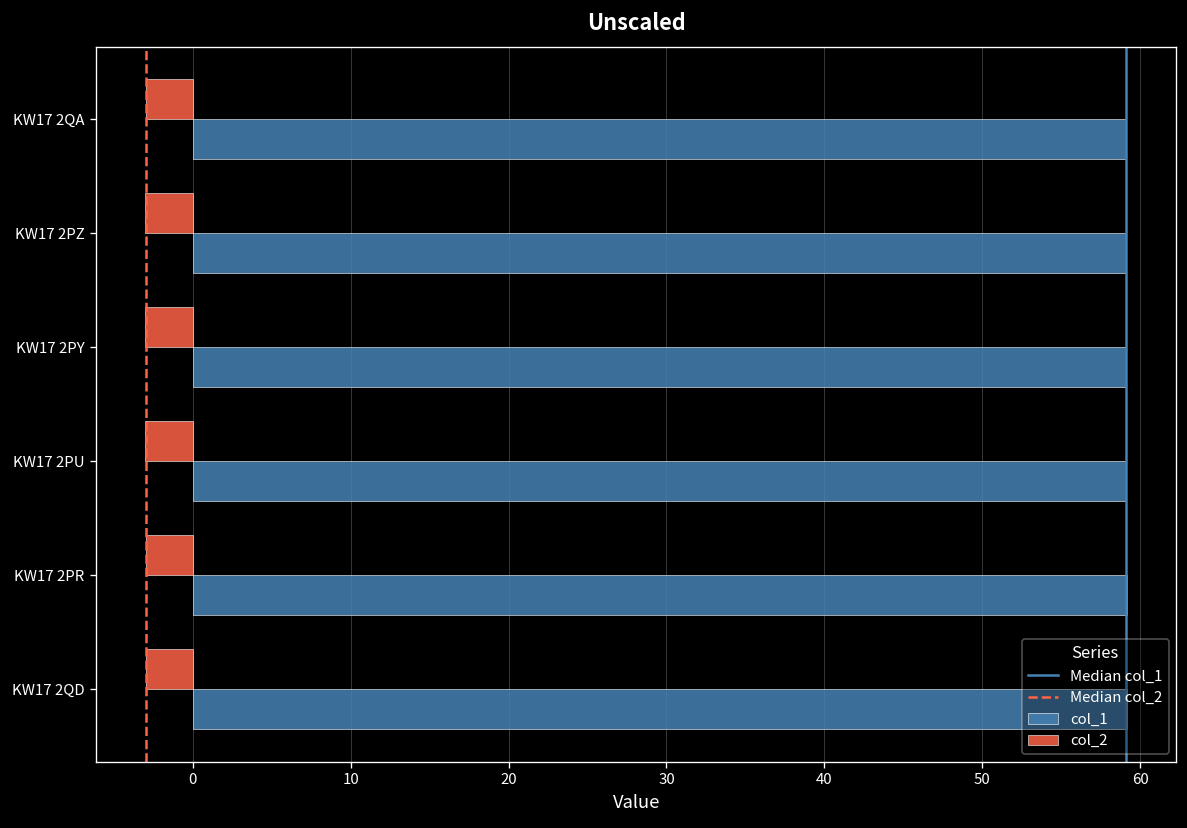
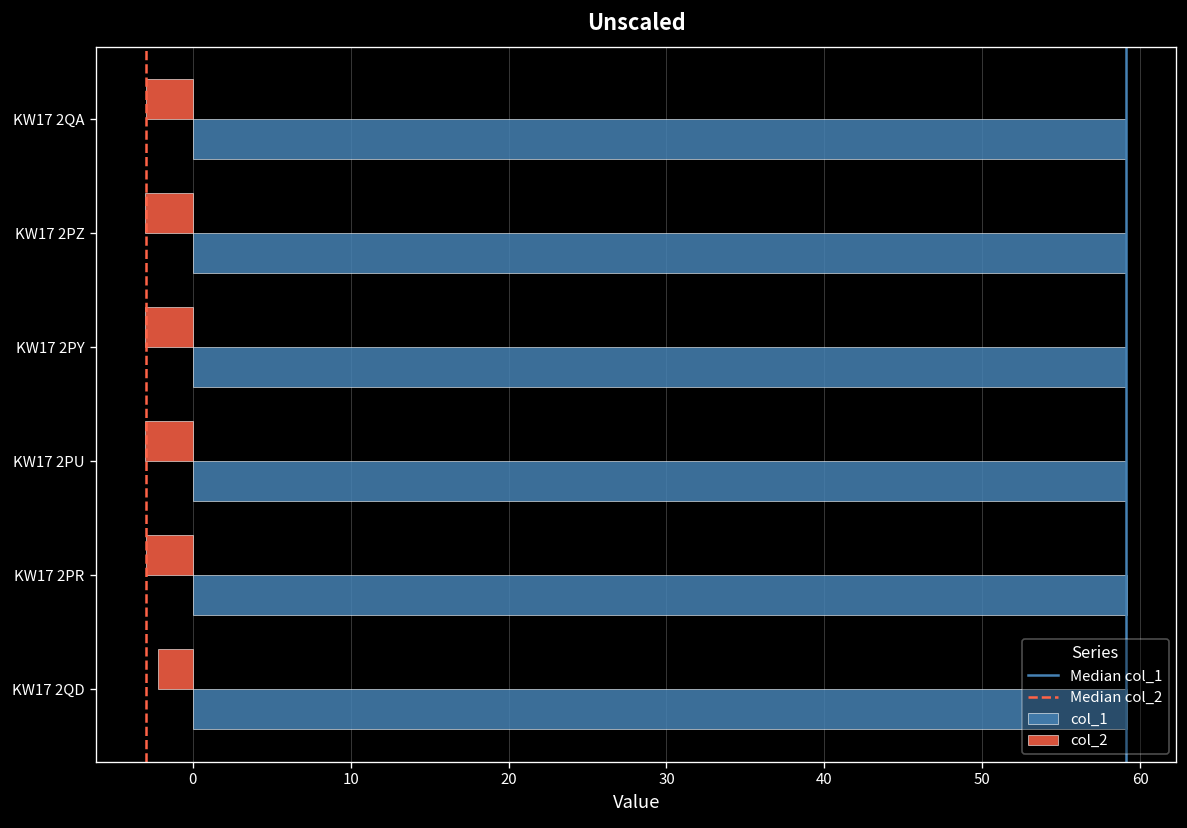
  {
    "col_1": {
      "KW17 2QA": 59.1,
      "KW17 2PZ": 59.1,
      "KW17 2PY": 59.1,
      "KW17 2PU": 59.1,
      "KW17 2PR": 59.2
    },
    "col_2": {
      "KW17 2QA": -3.0,
      "KW17 2PZ": -3.0,
      "KW17 2PY": -3.0,
      "KW17 2PU": -3.0,
      "KW17 2PR": -3.0,
-     "KW17 2QD": -2.9
+     "KW17 2QD": -2.2
    }
  }
